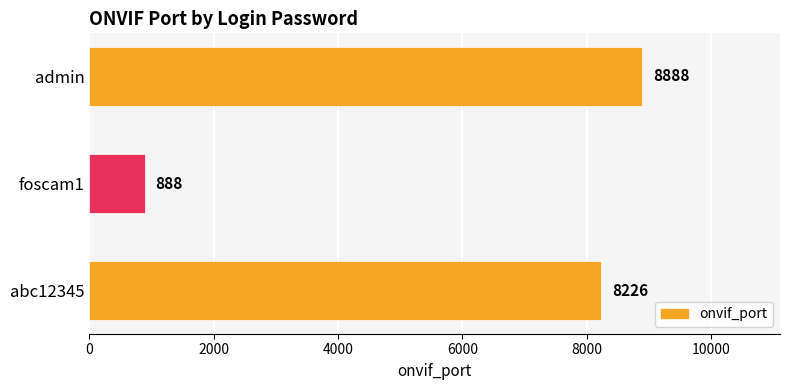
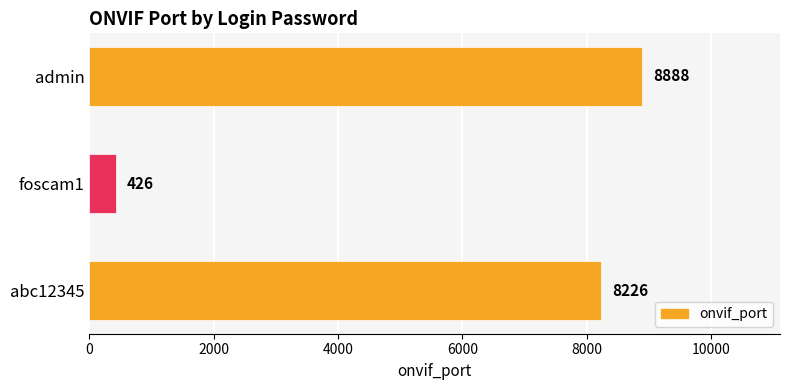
  {
    "admin": 8888,
-   "foscam1": 888,
+   "foscam1": 426,
    "abc12345": 8226
  }
